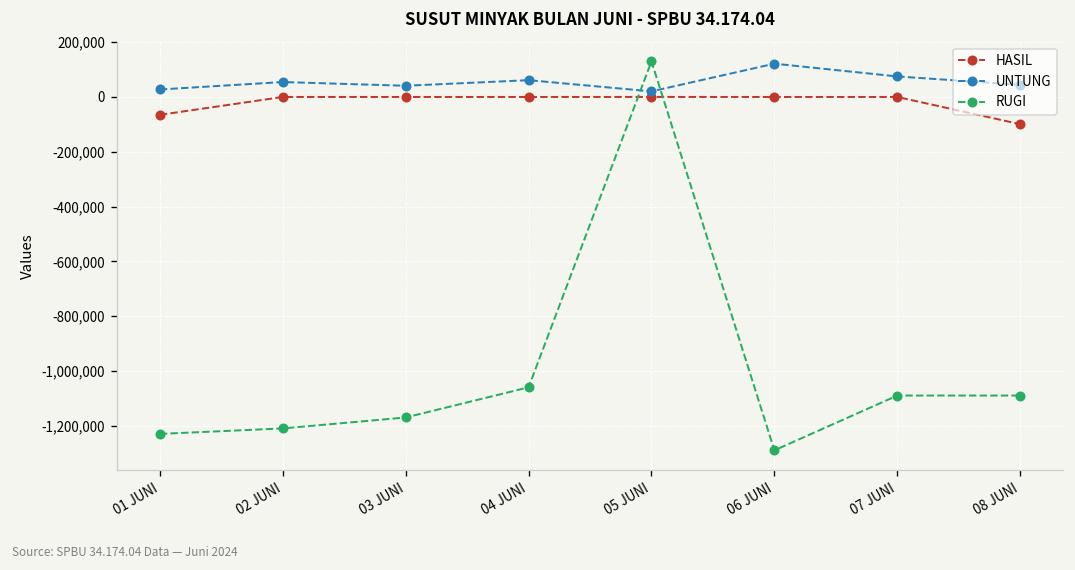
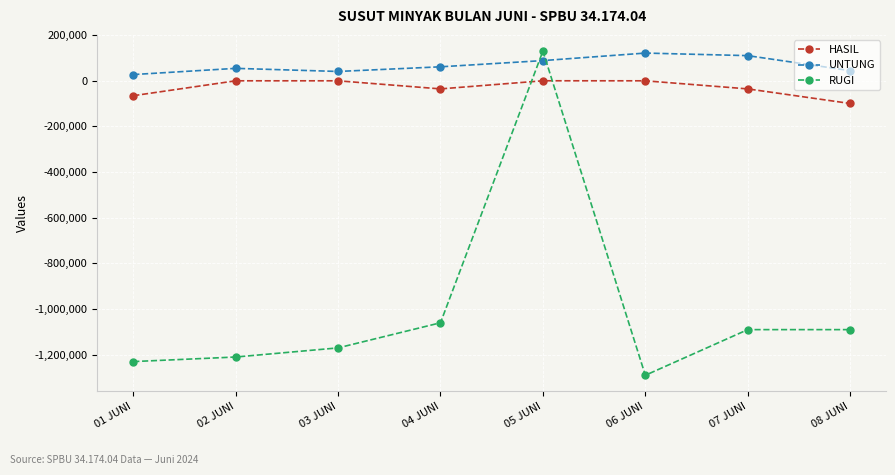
  {
    "HASIL": {
      "01 JUNI": "-70,000",
      "02 JUNI": "0",
      "03 JUNI": "0",
-     "04 JUNI": "0",
+     "04 JUNI": "-40,000",
      "05 JUNI": "0",
      "06 JUNI": "0",
-     "07 JUNI": "0",
+     "07 JUNI": "-40,000",
      "08 JUNI": "-100,000"
    },
    "UNTUNG": {
      "01 JUNI": "30,000",
      "02 JUNI": "50,000",
      "03 JUNI": "40,000",
      "04 JUNI": "60,000",
-     "05 JUNI": "20,000",
+     "05 JUNI": "90,000",
      "06 JUNI": "120,000",
-     "07 JUNI": "70,000"
+     "07 JUNI": "110,000"
    },
    "RUGI": {
      "01 JUNI": "-1,230,000",
      "02 JUNI": "-1,210,000",
      "03 JUNI": "-1,170,000",
      "04 JUNI": "-1,060,000",
      "05 JUNI": "130,000",
      "06 JUNI": "-1,290,000",
      "07 JUNI": "-1,090,000",
      "08 JUNI": "-1,090,000"
    }
  }
